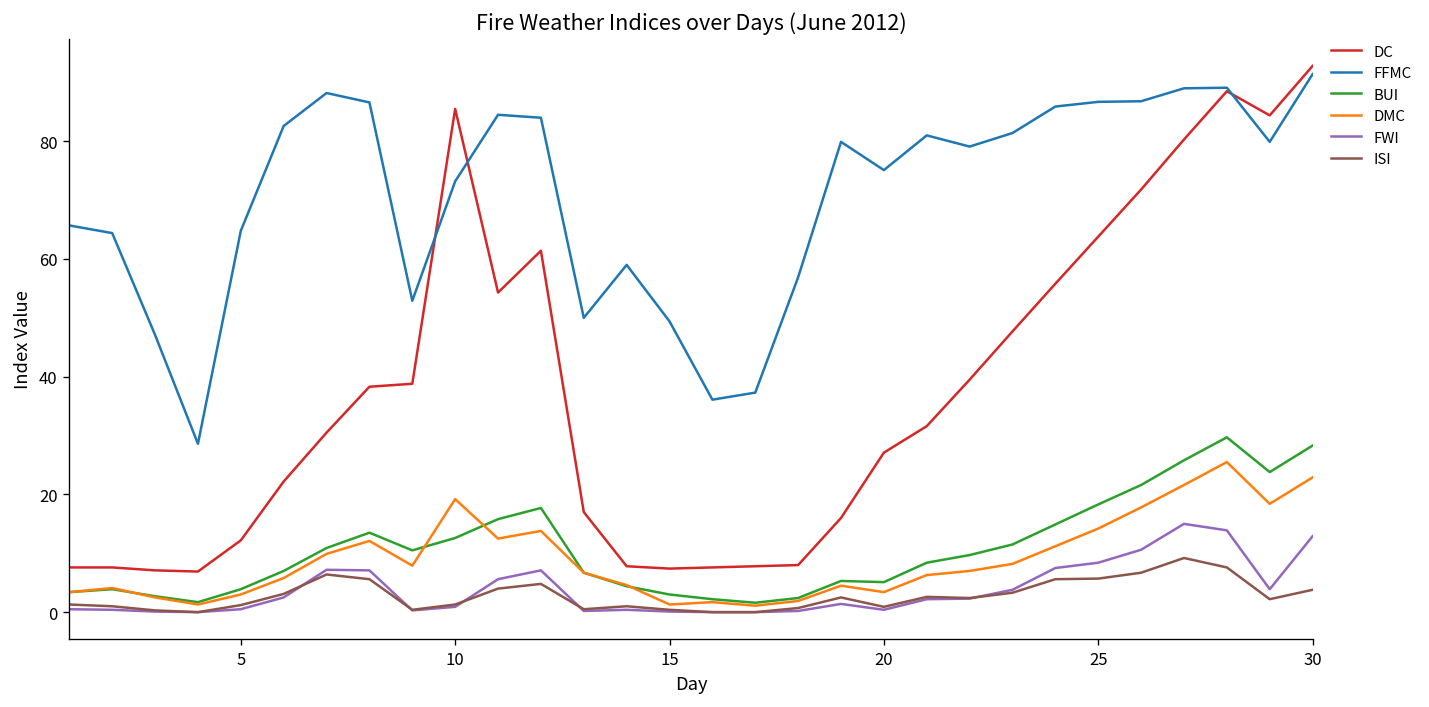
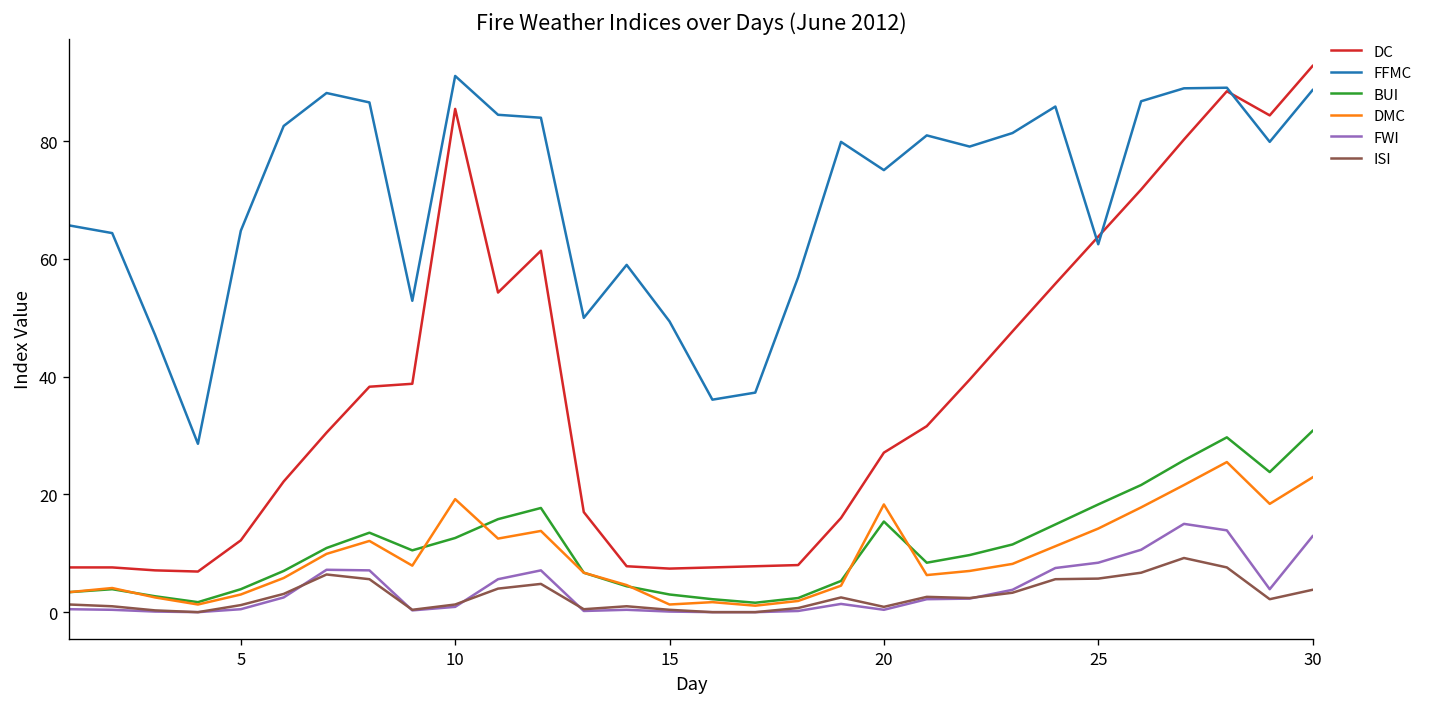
  {
    "DC": {
      "5": 12,
      "10": 86,
      "15": 7,
      "20": 27,
      "25": 64,
      "30": 93
    },
    "FFMC": {
      "5": 65,
-     "10": 73,
+     "10": 91,
      "15": 49,
      "20": 75,
-     "25": 87,
-     "30": 91
+     "25": 63,
+     "30": 89
    },
    "BUI": {
      "5": 4,
      "10": 13,
      "15": 3,
-     "20": 5,
+     "20": 15,
      "25": 18,
-     "30": 28
+     "30": 31
    },
    "DMC": {
      "5": 3,
      "10": 19,
      "15": 1,
-     "20": 3,
+     "20": 18,
      "25": 14,
      "30": 23
    },
    "FWI": {
      "5": 1,
      "25": 8,
      "30": 13
    },
    "ISI": {
      "5": 1,
      "25": 6,
      "30": 4
    }
  }
